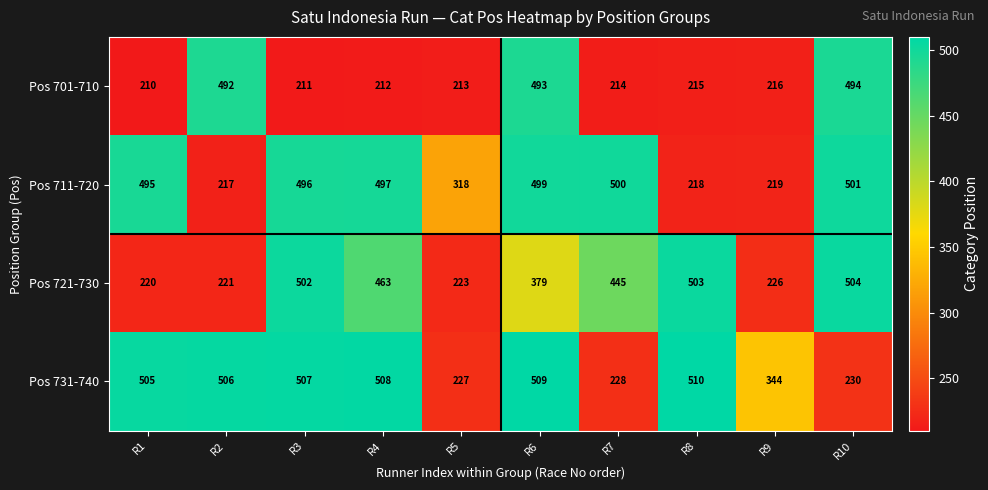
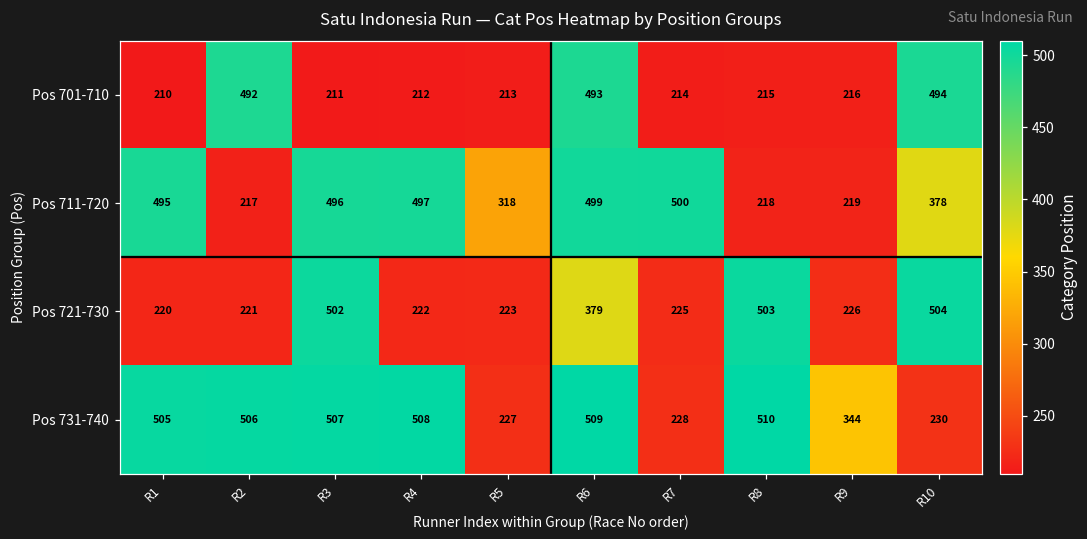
  {
    "Pos 701-710": {
      "R1": 210,
      "R2": 492,
      "R3": 211,
      "R4": 212,
      "R5": 213,
      "R6": 493,
      "R7": 214,
      "R8": 215,
      "R9": 216,
      "R10": 494
    },
    "Pos 711-720": {
      "R1": 495,
      "R2": 217,
      "R3": 496,
      "R4": 497,
      "R5": 318,
      "R6": 499,
      "R7": 500,
      "R8": 218,
      "R9": 219,
-     "R10": 501
+     "R10": 378
    },
    "Pos 721-730": {
      "R1": 220,
      "R2": 221,
      "R3": 502,
-     "R4": 463,
+     "R4": 222,
      "R5": 223,
      "R6": 379,
-     "R7": 445,
+     "R7": 225,
      "R8": 503,
      "R9": 226,
      "R10": 504
    },
    "Pos 731-740": {
      "R1": 505,
      "R2": 506,
      "R3": 507,
      "R4": 508,
      "R5": 227,
      "R6": 509,
      "R7": 228,
      "R8": 510,
      "R9": 344,
      "R10": 230
    }
  }
